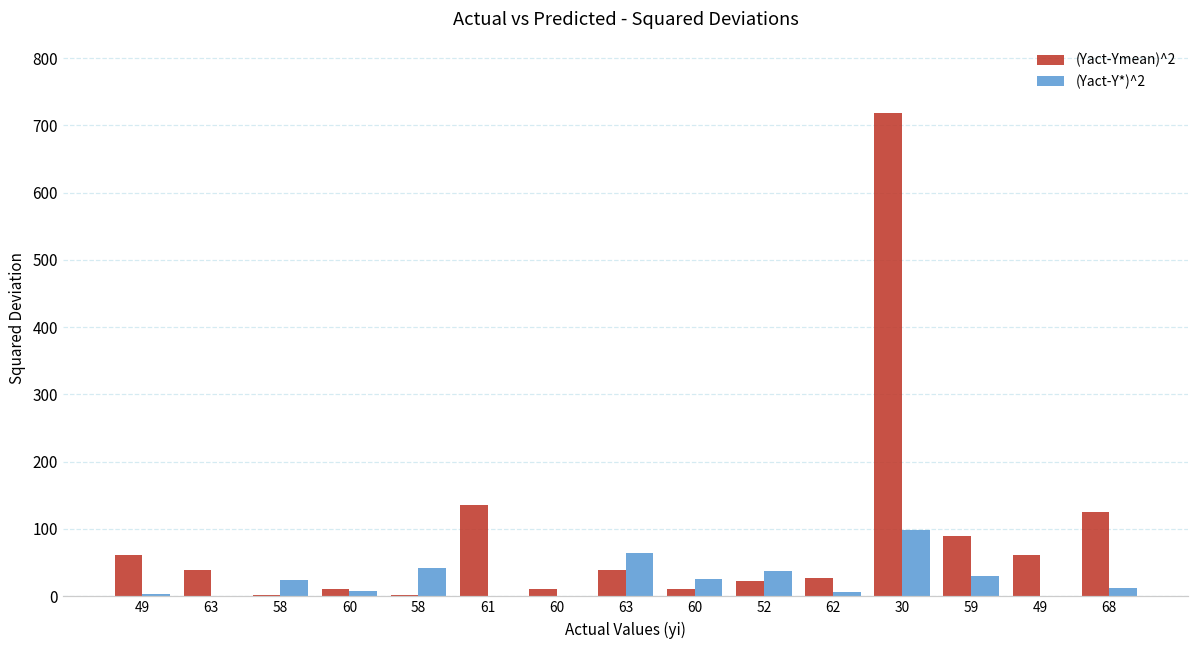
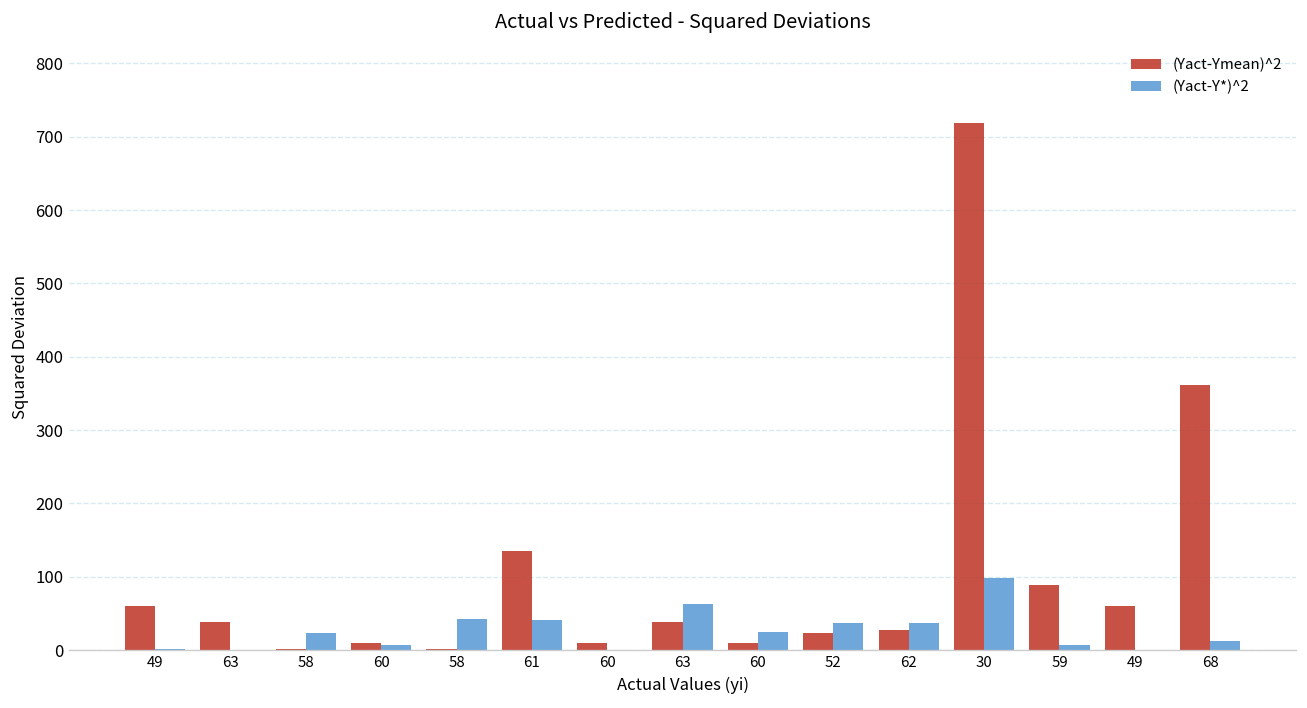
  {
    "(Yact-Ymean)^2": {
      "61": 140,
      "52": 20,
      "62": 30,
      "30": 720,
      "59": 90,
-     "68": 130
+     "68": 360
    },
    "(Yact-Y*)^2": {
-     "61": 0,
+     "61": 40,
      "52": 40,
-     "62": 10,
+     "62": 40,
      "30": 100,
-     "59": 30,
+     "59": 10,
      "68": 10
    }
  }
